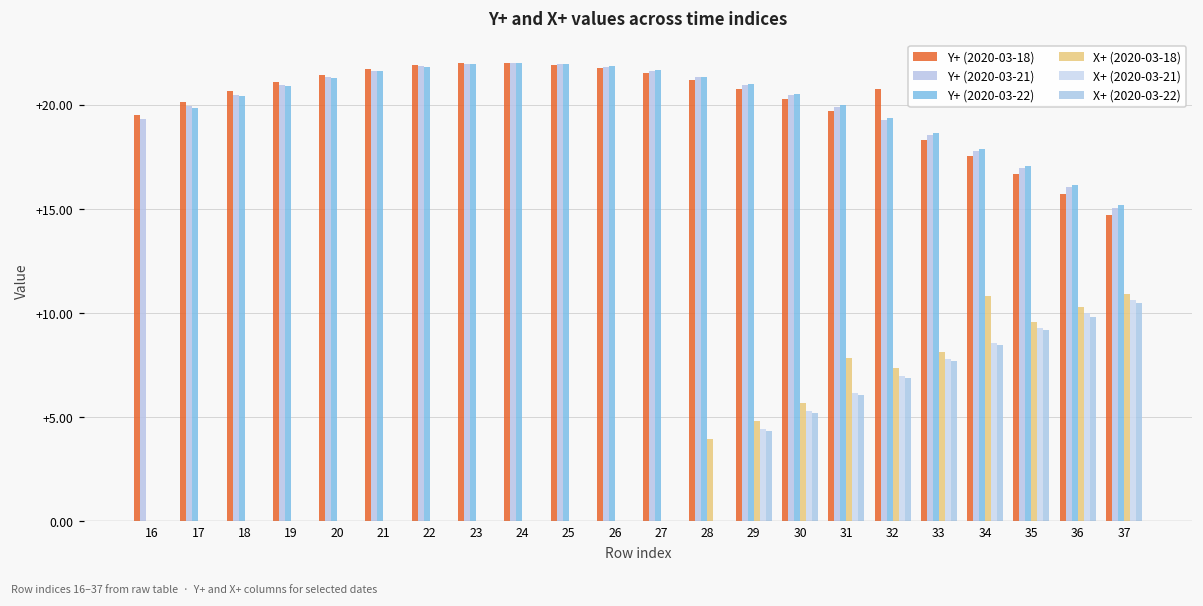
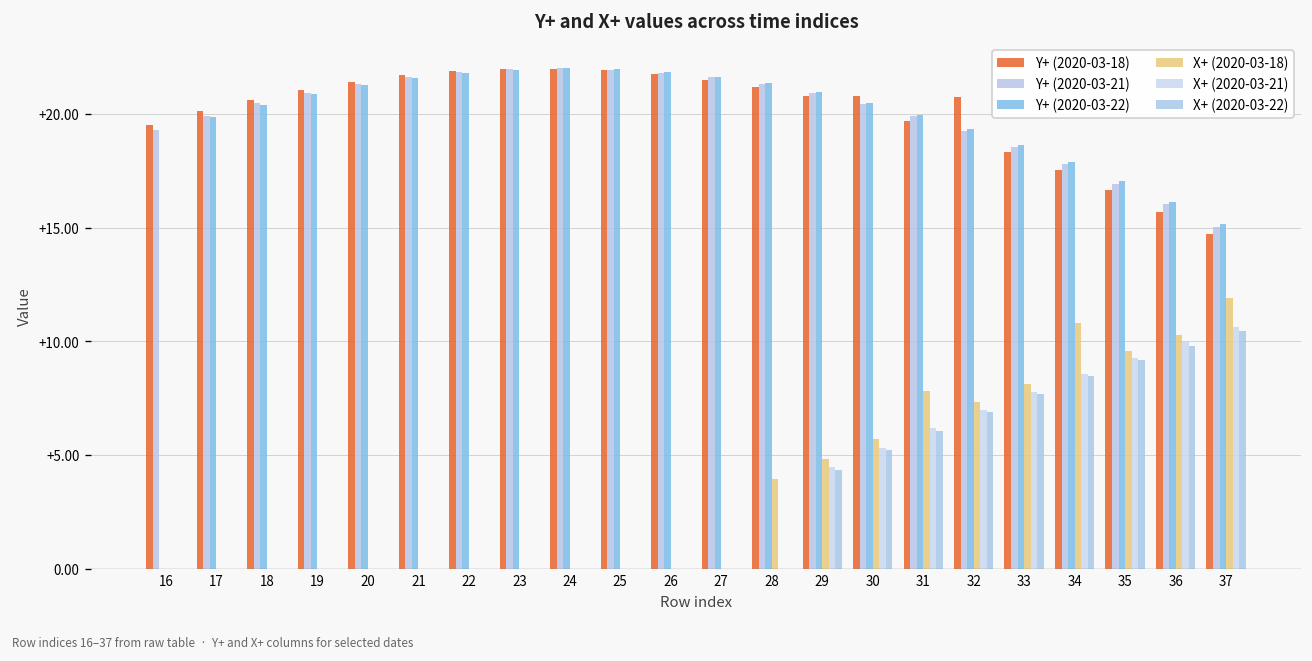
  {
    "Y+ (2020-03-18)": {
      "16": "+19.5",
      "17": "+20.1",
      "18": "+20.6",
      "19": "+21.1",
      "20": "+21.4",
      "21": "+21.7",
      "22": "+21.9",
      "23": "+22.0",
      "24": "+22.0",
      "25": "+21.9",
      "26": "+21.8",
      "27": "+21.5",
      "28": "+21.2",
      "29": "+20.8",
-     "30": "+20.3",
+     "30": "+20.8",
      "31": "+19.7",
      "32": "+20.7",
      "33": "+18.3",
      "34": "+17.5",
      "35": "+16.7",
      "36": "+15.7",
      "37": "+14.7"
    },
    "X+ (2020-03-18)": {
      "16": "+0.0",
      "17": "+0.0",
      "18": "+0.0",
      "19": "+0.0",
      "20": "+0.0",
      "21": "+0.0",
      "22": "+0.0",
      "23": "+0.0",
      "24": "+0.0",
      "25": "+0.0",
      "26": "+0.0",
      "27": "+0.0",
      "28": "+4.0",
      "29": "+4.8",
      "30": "+5.7",
      "31": "+7.8",
      "32": "+7.3",
      "33": "+8.1",
      "34": "+10.8",
      "35": "+9.6",
      "36": "+10.3",
-     "37": "+10.9"
+     "37": "+11.9"
    }
  }
